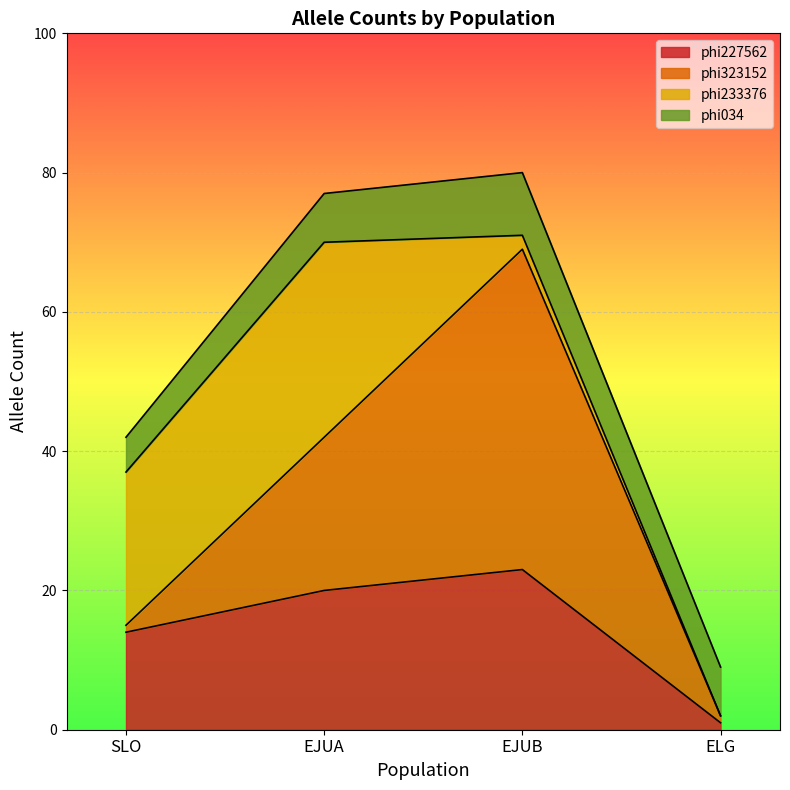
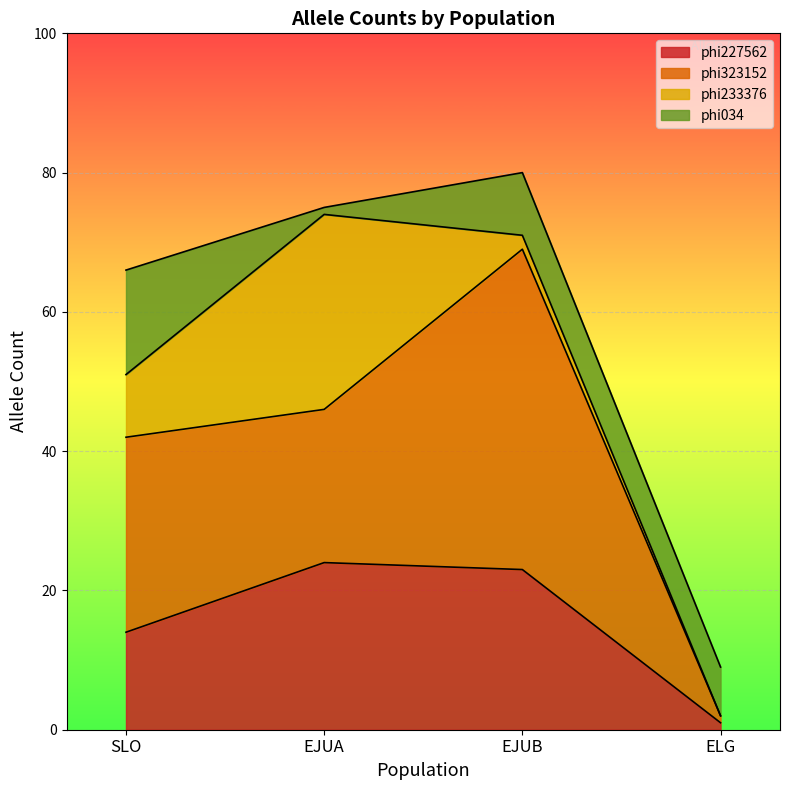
  {
    "phi227562": {
      "SLO": 14,
-     "EJUA": 20,
+     "EJUA": 24,
      "EJUB": 23,
      "ELG": 1
    },
    "phi323152": {
-     "SLO": 1,
+     "SLO": 28,
      "EJUA": 22,
      "EJUB": 46
    },
    "phi233376": {
-     "SLO": 22,
+     "SLO": 9,
      "EJUA": 28,
      "EJUB": 2
    },
    "phi034": {
-     "SLO": 5,
-     "EJUA": 7,
+     "SLO": 15,
+     "EJUA": 1,
      "EJUB": 9,
      "ELG": 7
    }
  }
